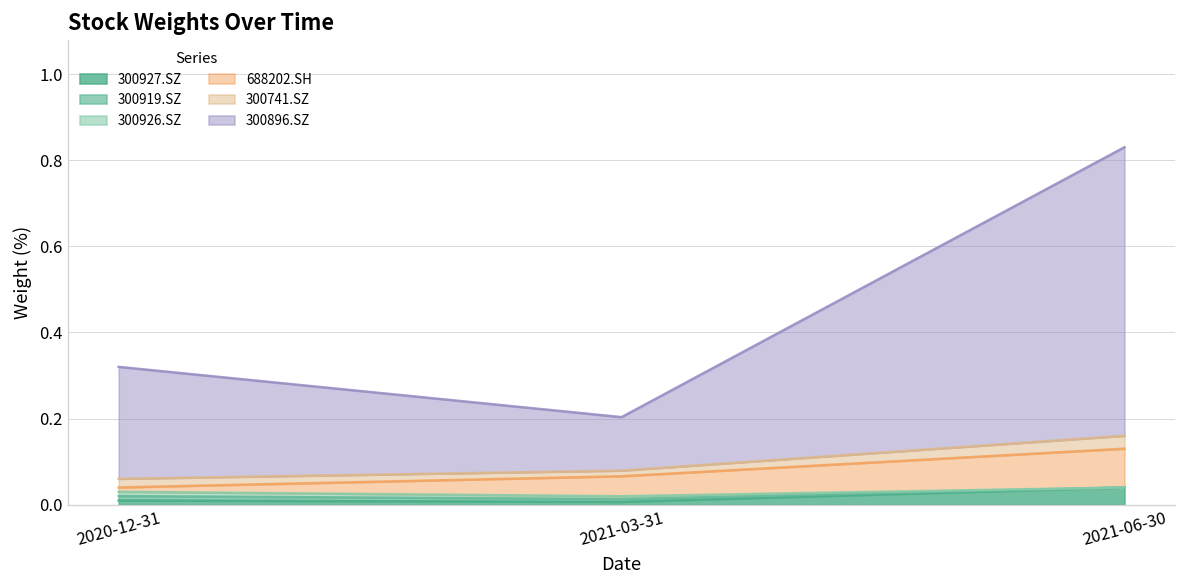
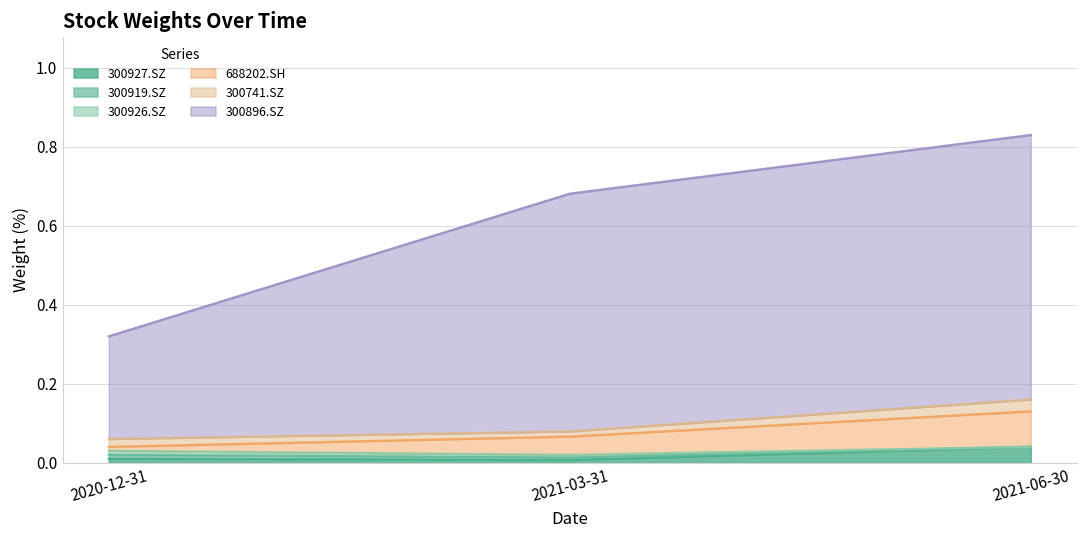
  {
    "300896.SZ": {
      "2020-12-31": 0.26,
-     "2021-03-31": 0.12,
+     "2021-03-31": 0.60,
      "2021-06-30": 0.67
    }
  }
